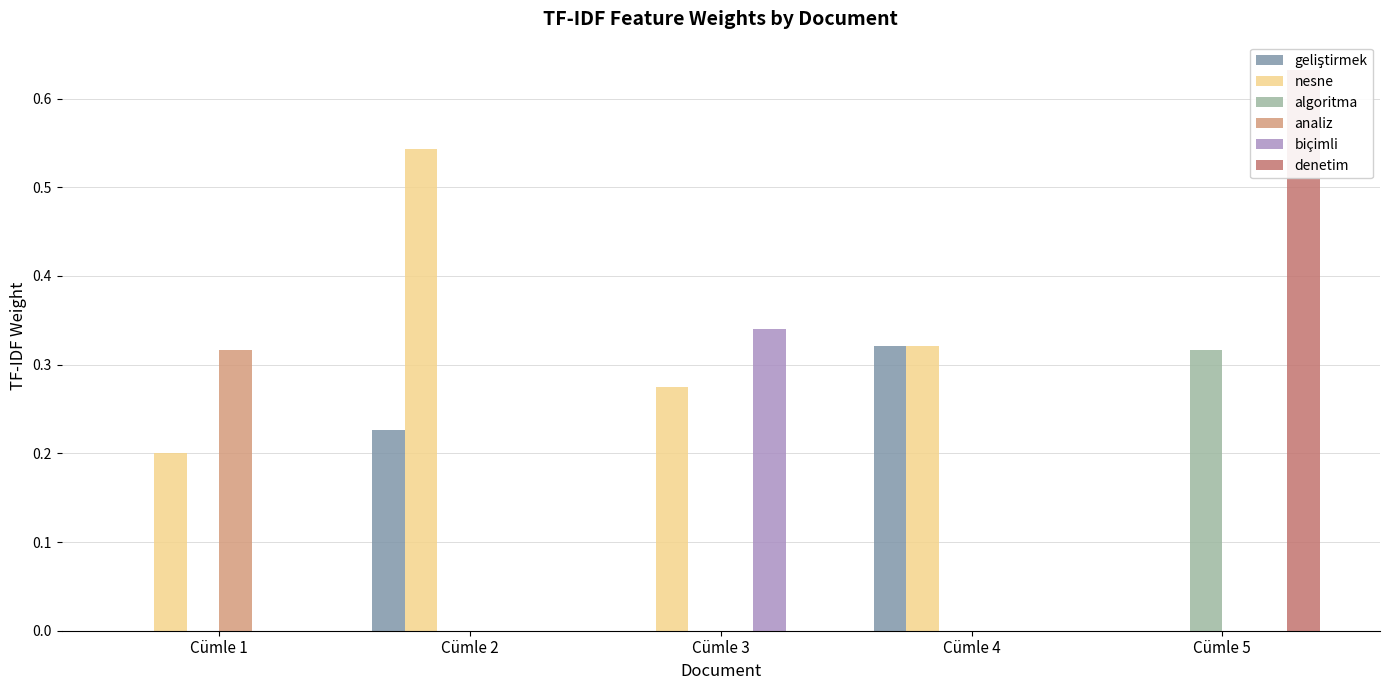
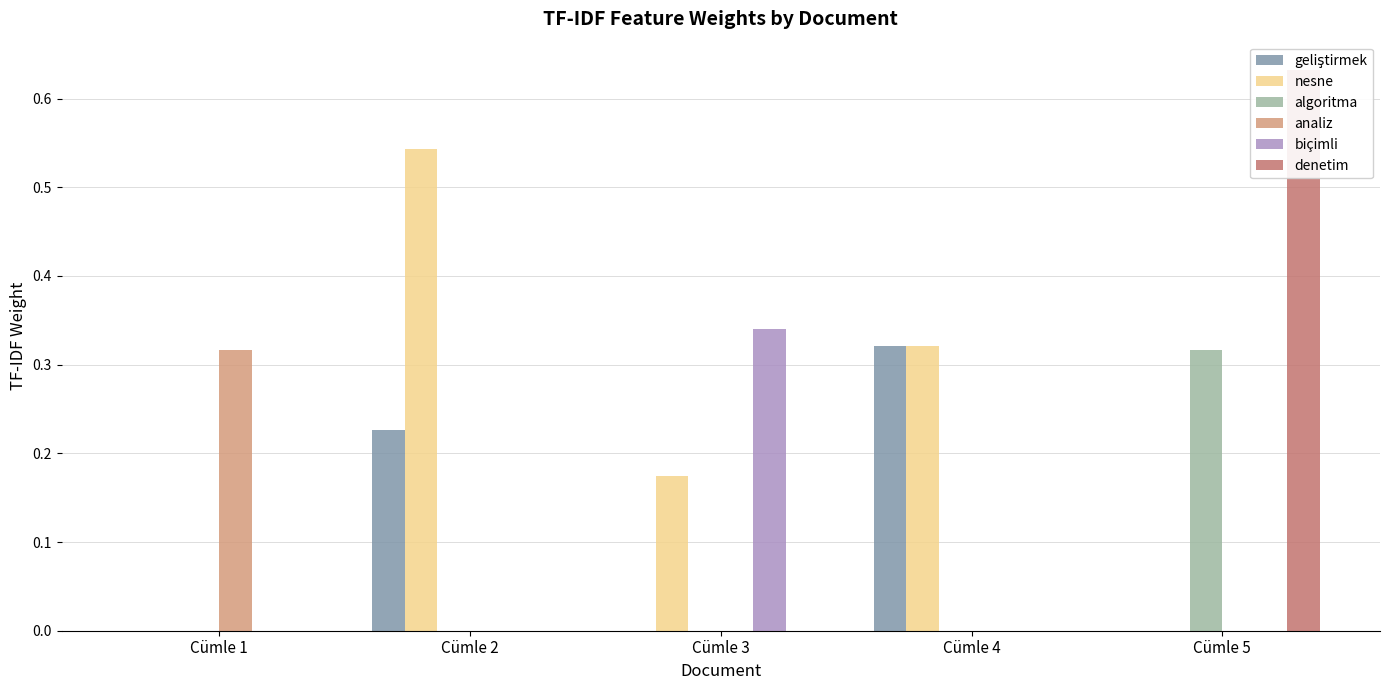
  {
    "nesne": {
-     "Cümle 1": 0.2,
+     "Cümle 1": 0.0,
      "Cümle 2": 0.54,
-     "Cümle 3": 0.27,
+     "Cümle 3": 0.17,
      "Cümle 4": 0.32,
      "Cümle 5": 0.00
    }
  }
